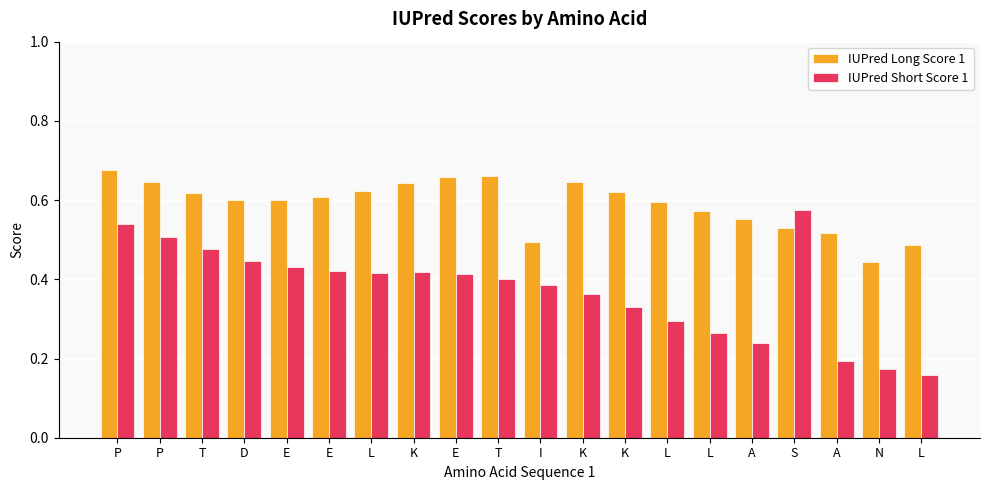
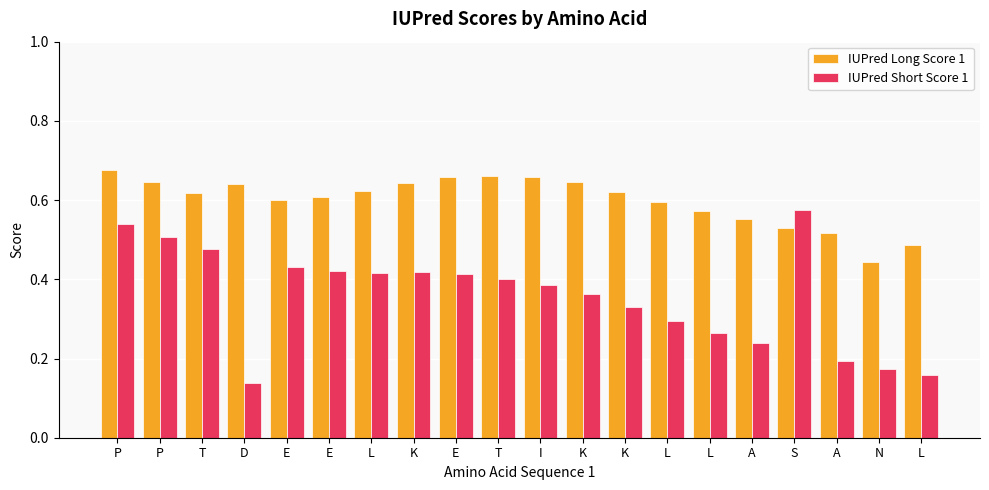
  {
    "IUPred Long Score 1": {
-     "D": 0.60,
-     "I": 0.50,
+     "D": 0.64,
+     "I": 0.66,
      "S": 0.53,
      "N": 0.44
    },
    "IUPred Short Score 1": {
-     "D": 0.45,
+     "D": 0.14,
      "I": 0.39,
      "S": 0.58,
      "N": 0.17
    }
  }
